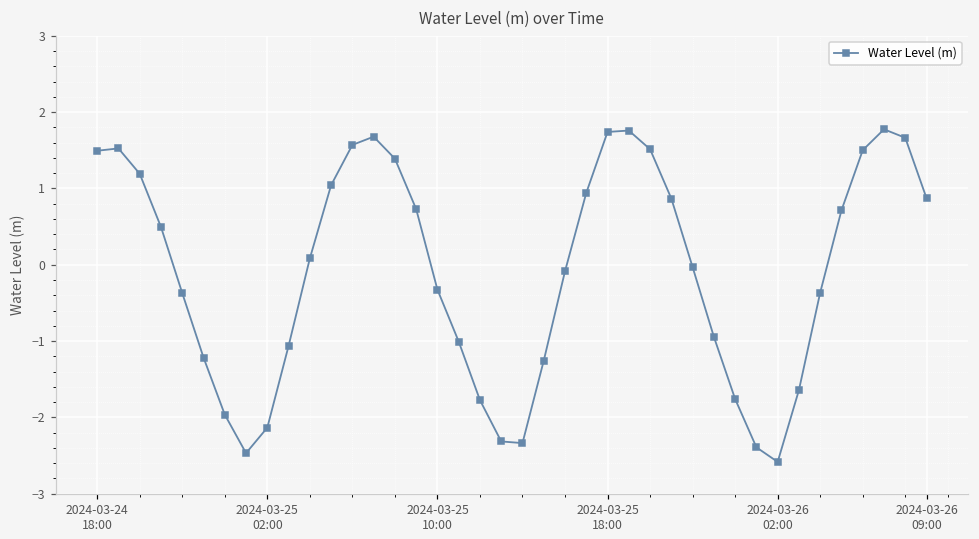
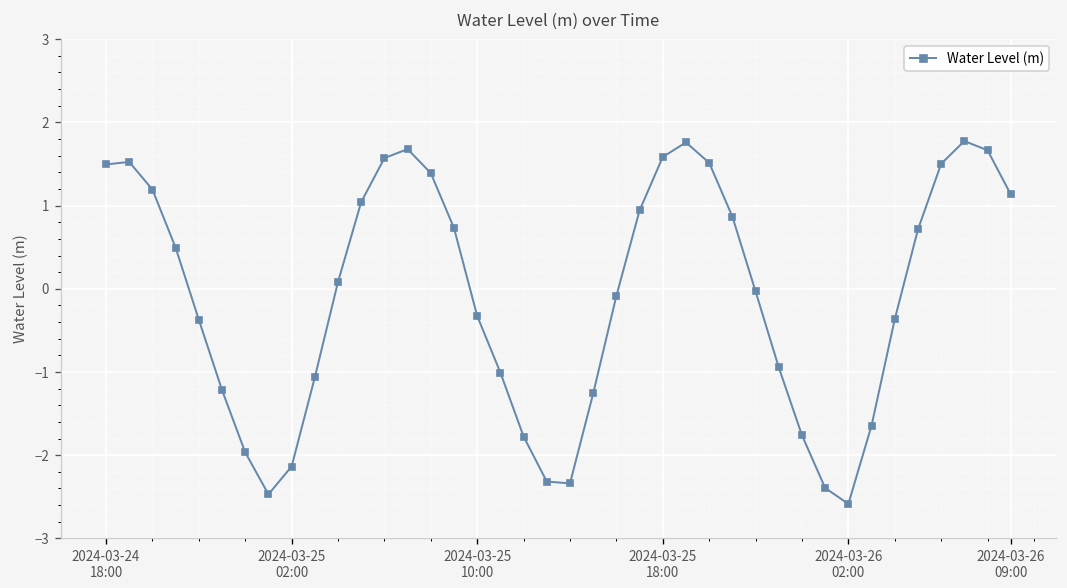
  {
    "2024-03-24 18:00": 1.5,
    "2024-03-25 02:00": -2.1,
    "2024-03-25 10:00": -0.3,
-   "2024-03-25 18:00": 1.7,
+   "2024-03-25 18:00": 1.6,
    "2024-03-26 02:00": -2.6,
-   "2024-03-26 09:00": 0.9
+   "2024-03-26 09:00": 1.1
  }
